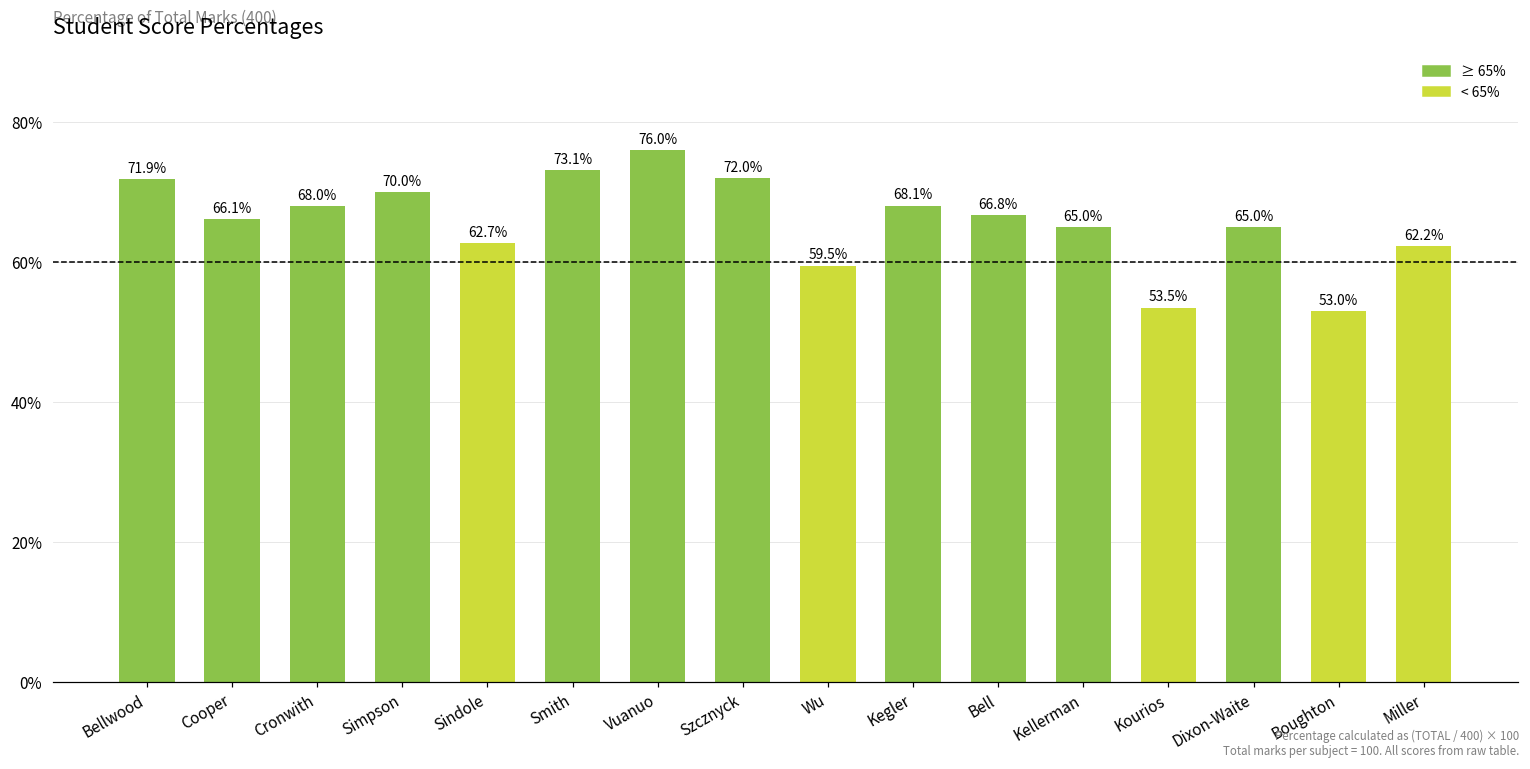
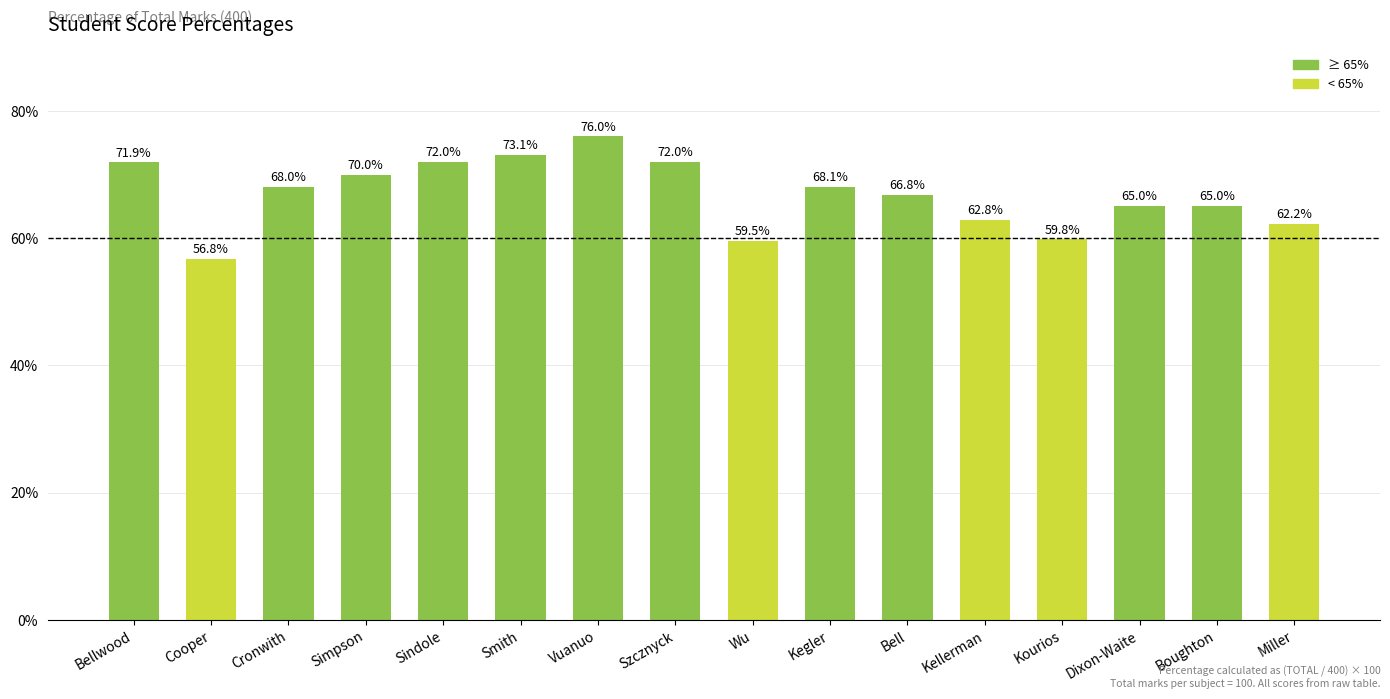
  {
    "Bellwood": "71.9%",
-   "Cooper": "66.1%",
+   "Cooper": "56.8%",
    "Cronwith": "68.0%",
    "Simpson": "70.0%",
-   "Sindole": "62.7%",
+   "Sindole": "72.0%",
    "Smith": "73.1%",
    "Vuanuo": "76.0%",
    "Szcznyck": "72.0%",
    "Wu": "59.5%",
    "Kegler": "68.1%",
    "Bell": "66.8%",
-   "Kellerman": "65.0%",
-   "Kourios": "53.5%",
+   "Kellerman": "62.8%",
+   "Kourios": "59.8%",
    "Dixon-Waite": "65.0%",
-   "Boughton": "53.0%",
+   "Boughton": "65.0%",
    "Miller": "62.2%"
  }
